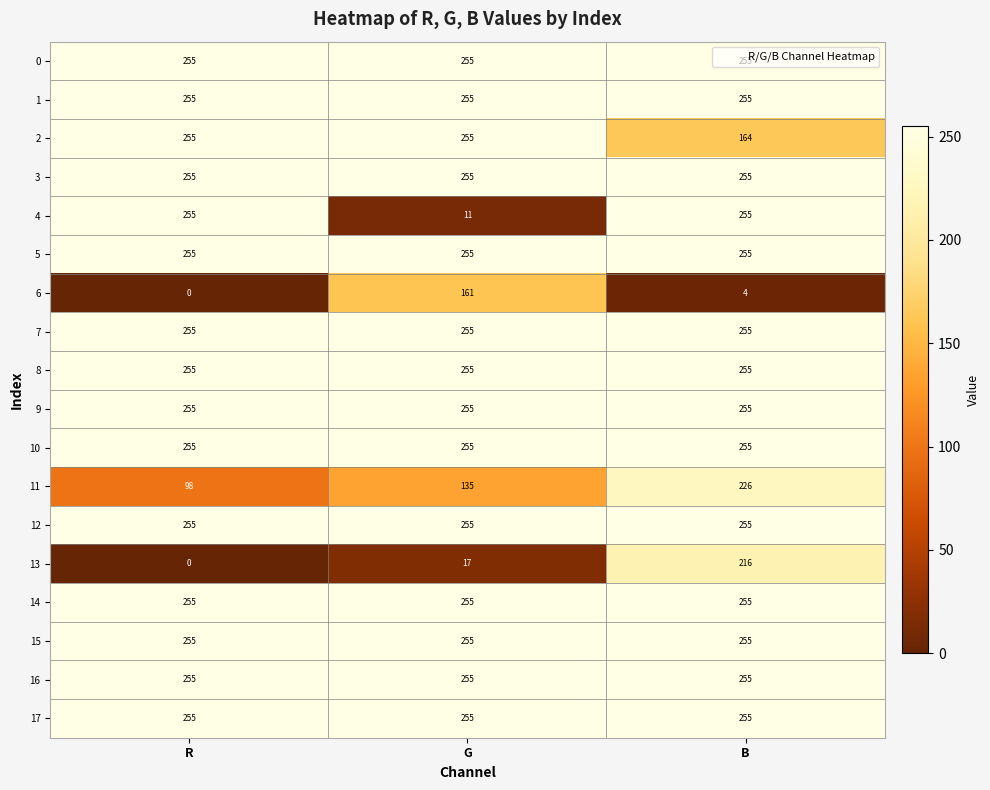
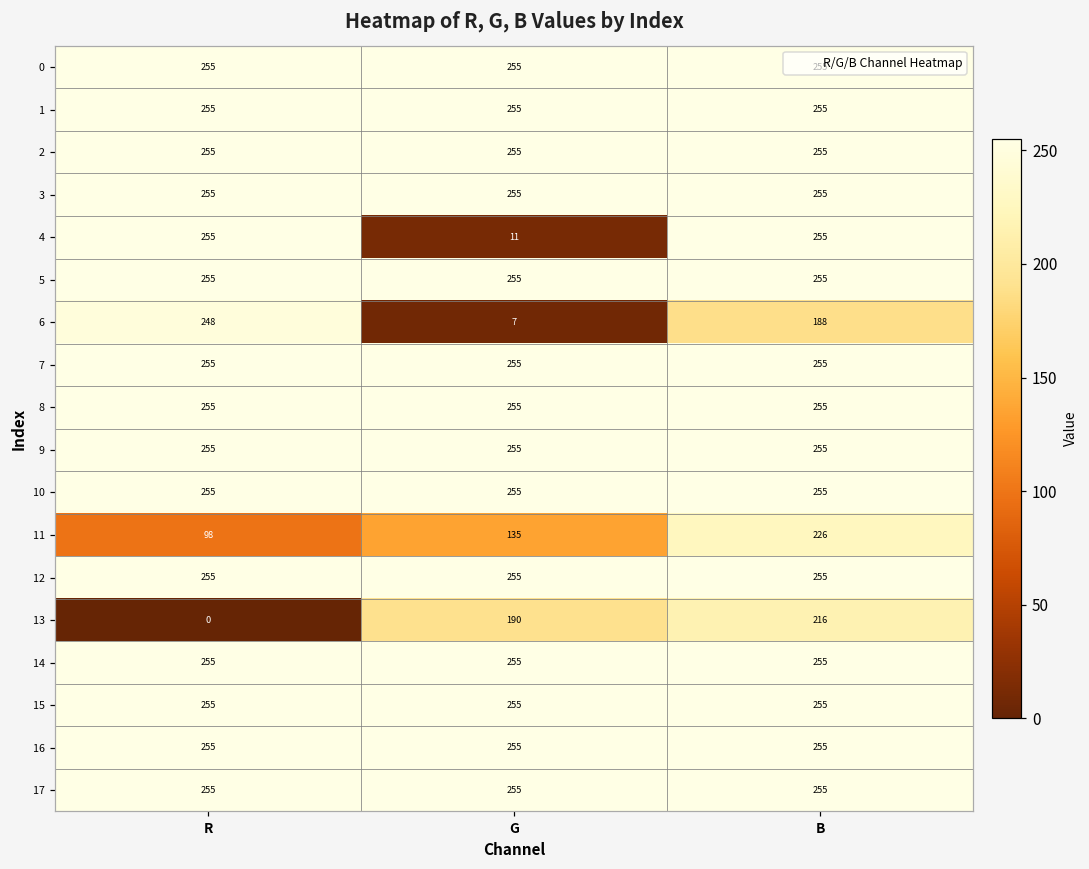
  {
    "0": {
      "R": 255,
      "G": 255
    },
    "1": {
      "R": 255,
      "G": 255,
      "B": 255
    },
    "2": {
      "R": 255,
      "G": 255,
-     "B": 164
+     "B": 255
    },
    "3": {
      "R": 255,
      "G": 255,
      "B": 255
    },
    "4": {
      "R": 255,
      "G": 11,
      "B": 255
    },
    "5": {
      "R": 255,
      "G": 255,
      "B": 255
    },
    "6": {
-     "R": 0,
-     "G": 161,
-     "B": 4
+     "R": 248,
+     "G": 7,
+     "B": 188
    },
    "7": {
      "R": 255,
      "G": 255,
      "B": 255
    },
    "8": {
      "R": 255,
      "G": 255,
      "B": 255
    },
    "9": {
      "R": 255,
      "G": 255,
      "B": 255
    },
    "10": {
      "R": 255,
      "G": 255,
      "B": 255
    },
    "11": {
      "R": 98,
      "G": 135,
      "B": 226
    },
    "12": {
      "R": 255,
      "G": 255,
      "B": 255
    },
    "13": {
      "R": 0,
-     "G": 17,
+     "G": 190,
      "B": 216
    },
    "14": {
      "R": 255,
      "G": 255,
      "B": 255
    },
    "15": {
      "R": 255,
      "G": 255,
      "B": 255
    },
    "16": {
      "R": 255,
      "G": 255,
      "B": 255
    },
    "17": {
      "R": 255,
      "G": 255,
      "B": 255
    }
  }
